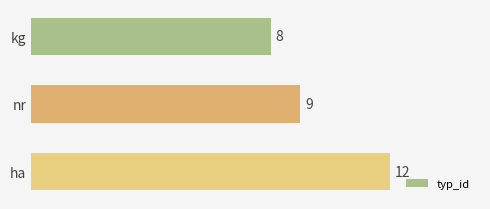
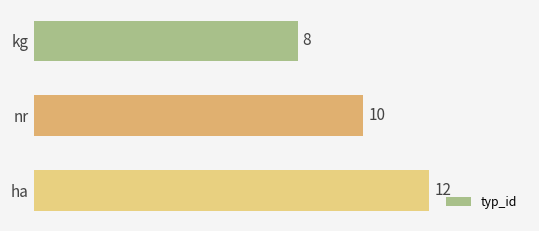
  {
    "kg": 8,
-   "nr": 9,
+   "nr": 10,
    "ha": 12
  }
